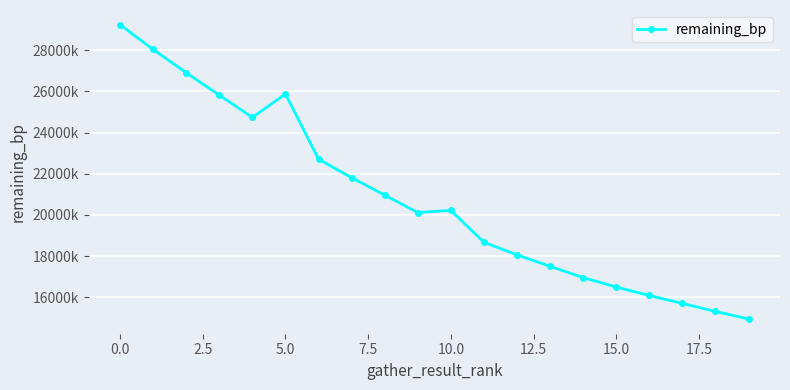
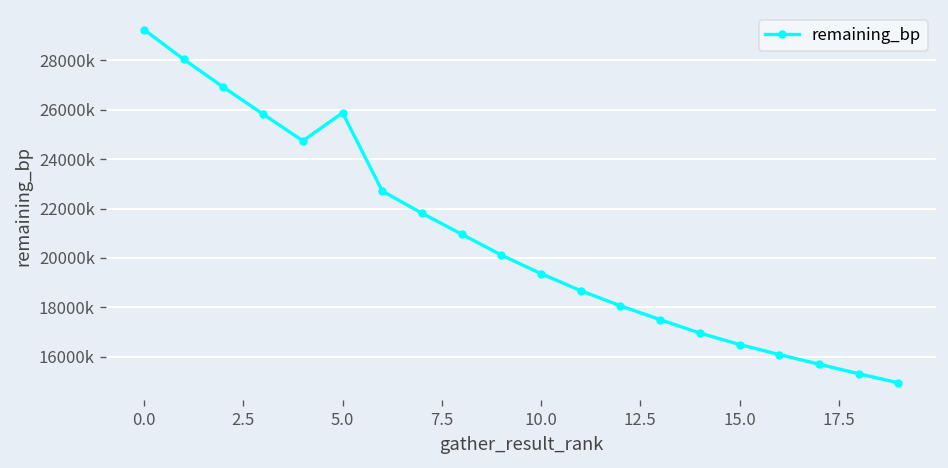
  {
    "0.0": 29200000,
    "5.0": 25900000,
-   "10.0": 20200000,
+   "10.0": 19400000,
    "15.0": 16500000
  }
